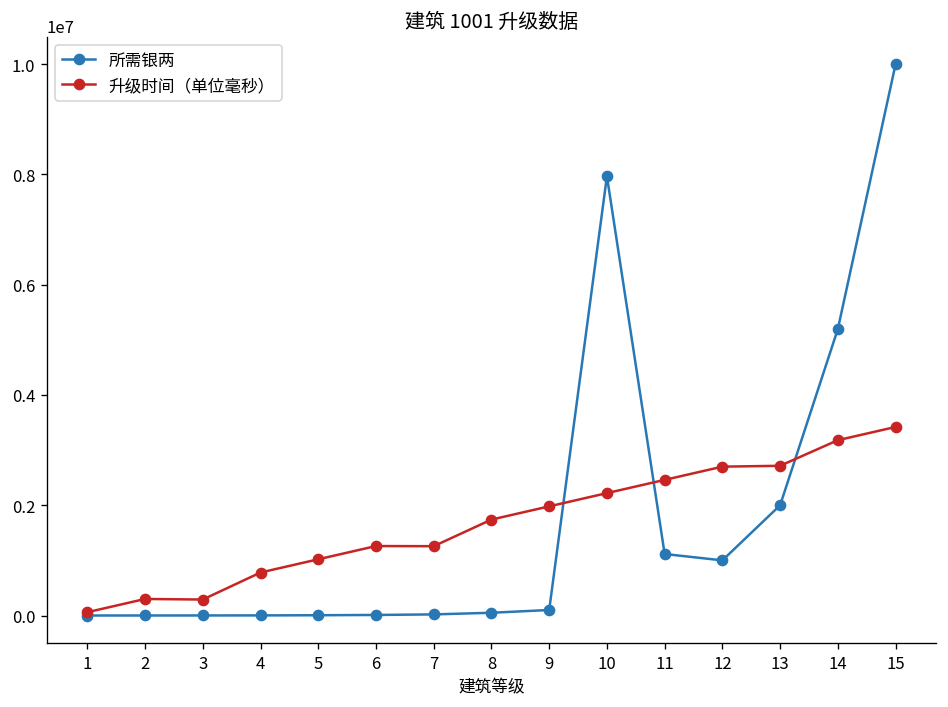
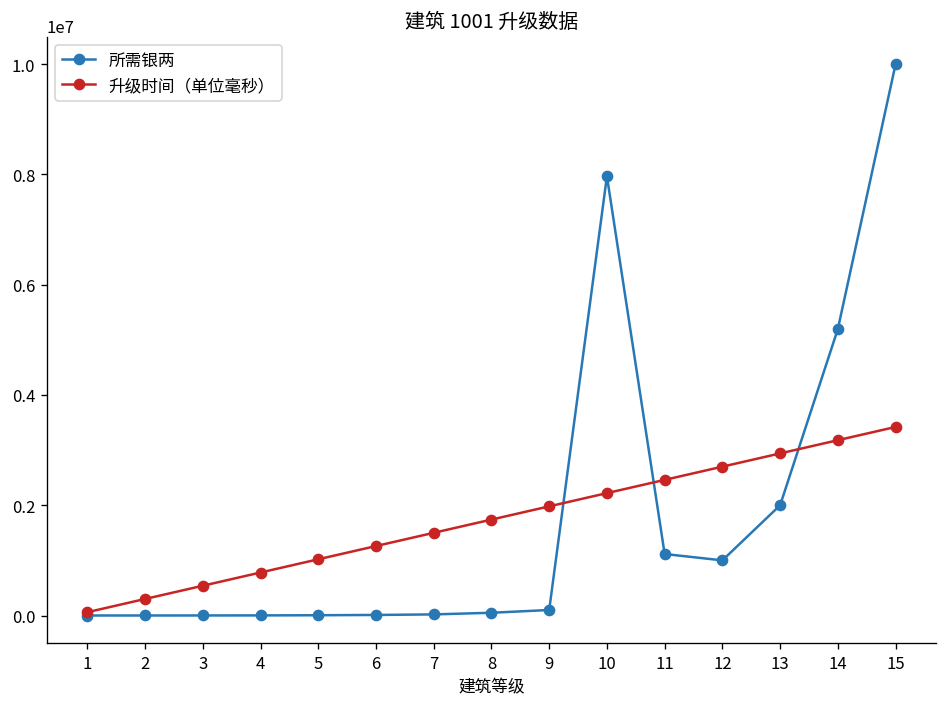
  {
    "所需银两": {
      "1": 0,
      "2": 0,
      "3": 0,
      "4": 0,
      "5": 0,
      "6": 0,
      "7": 0,
      "8": 100000,
      "9": 100000,
      "10": 8000000,
      "11": 1100000,
      "12": 1000000,
      "13": 2000000,
      "14": 5200000,
      "15": 10000000
    },
    "升级时间（单位毫秒）": {
      "1": 100000,
      "2": 300000,
-     "3": 300000,
+     "3": 500000,
      "4": 800000,
      "5": 1000000,
      "6": 1300000,
-     "7": 1300000,
+     "7": 1500000,
      "8": 1700000,
      "9": 2000000,
      "10": 2200000,
      "11": 2500000,
      "12": 2700000,
-     "13": 2700000,
+     "13": 2900000,
      "14": 3200000,
      "15": 3400000
    }
  }
